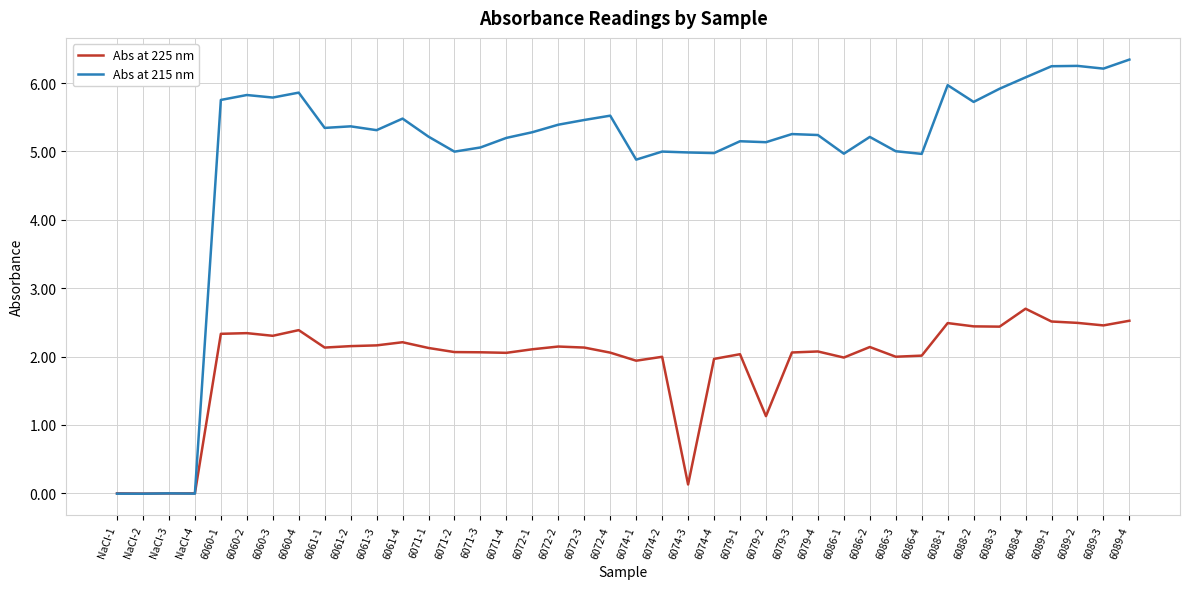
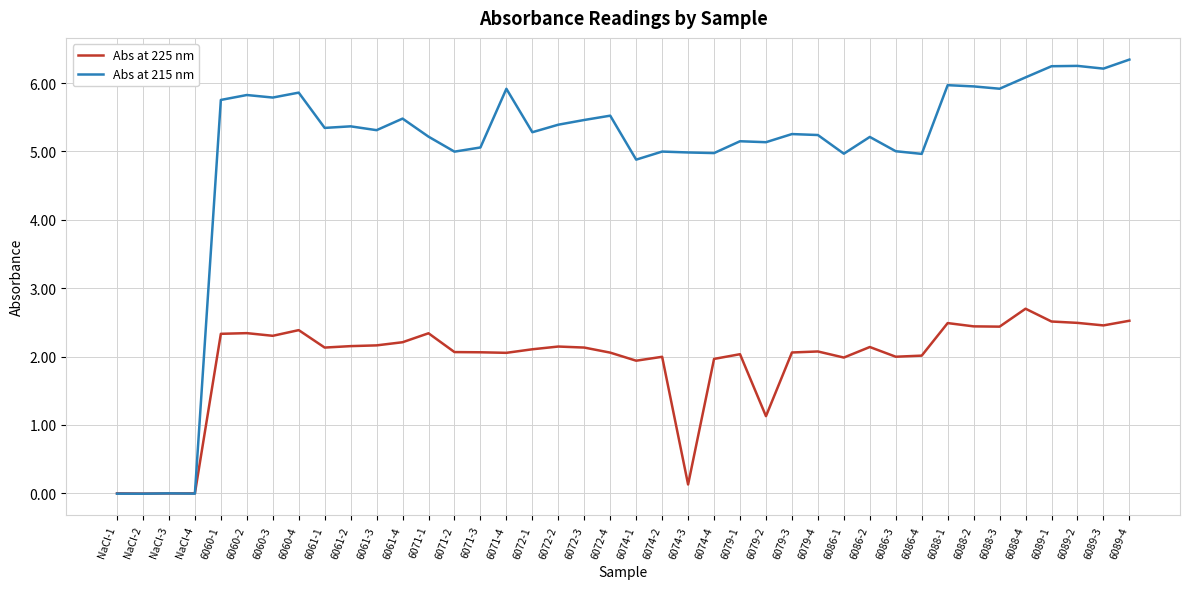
  {
    "Abs at 225 nm": {
      "6060-1": 2.3,
      "6060-2": 2.3,
      "6060-3": 2.3,
      "6060-4": 2.4,
      "6061-1": 2.1,
      "6061-2": 2.2,
      "6061-3": 2.2,
      "6061-4": 2.2,
-     "6071-1": 2.1,
+     "6071-1": 2.3,
      "6071-2": 2.1,
      "6071-3": 2.1,
      "6071-4": 2.1,
      "6072-1": 2.1,
      "6072-2": 2.1,
      "6072-3": 2.1,
      "6072-4": 2.1,
      "6074-1": 1.9,
      "6074-2": 2.0,
      "6074-3": 0.1,
      "6074-4": 2.0,
      "6079-1": 2.0,
      "6079-2": 1.1,
      "6079-3": 2.1,
      "6079-4": 2.1,
      "6086-1": 2.0,
      "6086-2": 2.1,
      "6086-3": 2.0,
      "6086-4": 2.0,
      "6088-1": 2.5,
      "6088-2": 2.4,
      "6088-3": 2.4,
      "6088-4": 2.7,
      "6089-1": 2.5,
      "6089-2": 2.5,
      "6089-3": 2.5,
      "6089-4": 2.5
    },
    "Abs at 215 nm": {
      "6060-1": 5.8,
      "6060-2": 5.8,
      "6060-3": 5.8,
      "6060-4": 5.9,
      "6061-1": 5.3,
      "6061-2": 5.4,
      "6061-3": 5.3,
      "6061-4": 5.5,
      "6071-1": 5.2,
      "6071-2": 5.0,
      "6071-3": 5.1,
-     "6071-4": 5.2,
+     "6071-4": 5.9,
      "6072-1": 5.3,
      "6072-2": 5.4,
      "6072-3": 5.5,
      "6072-4": 5.5,
      "6074-1": 4.9,
      "6074-2": 5.0,
      "6074-3": 5.0,
      "6074-4": 5.0,
      "6079-1": 5.1,
      "6079-2": 5.1,
      "6079-3": 5.3,
      "6079-4": 5.2,
      "6086-1": 5.0,
      "6086-2": 5.2,
      "6086-3": 5.0,
      "6086-4": 5.0,
      "6088-1": 6.0,
-     "6088-2": 5.7,
+     "6088-2": 6.0,
      "6088-3": 5.9,
      "6088-4": 6.1,
      "6089-1": 6.2,
      "6089-2": 6.3,
      "6089-3": 6.2,
      "6089-4": 6.3
    }
  }
